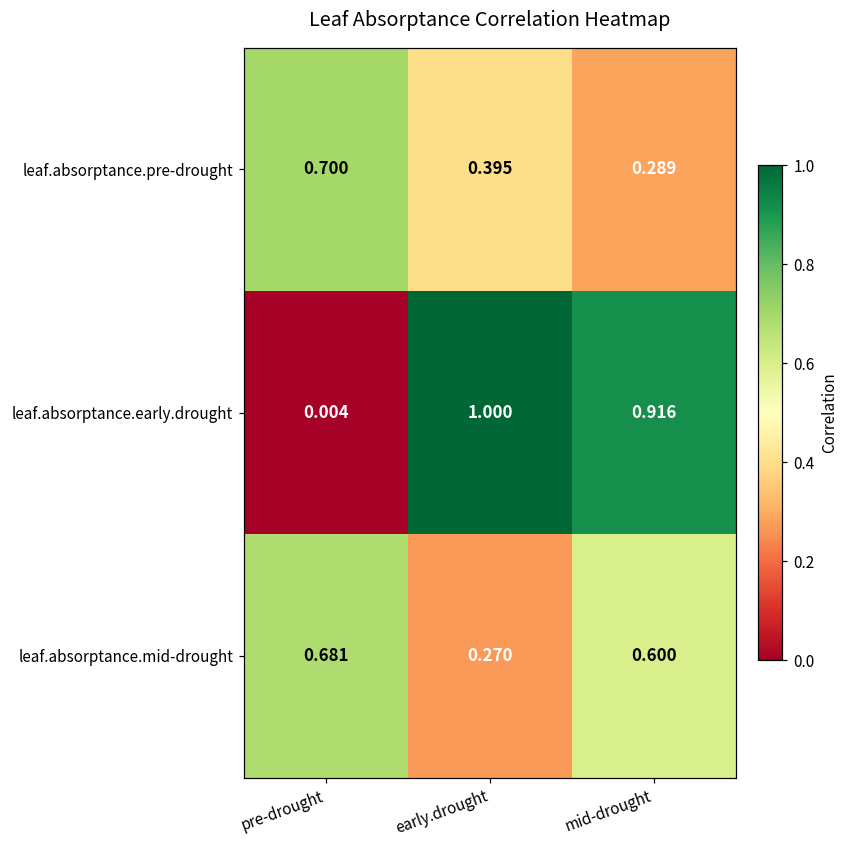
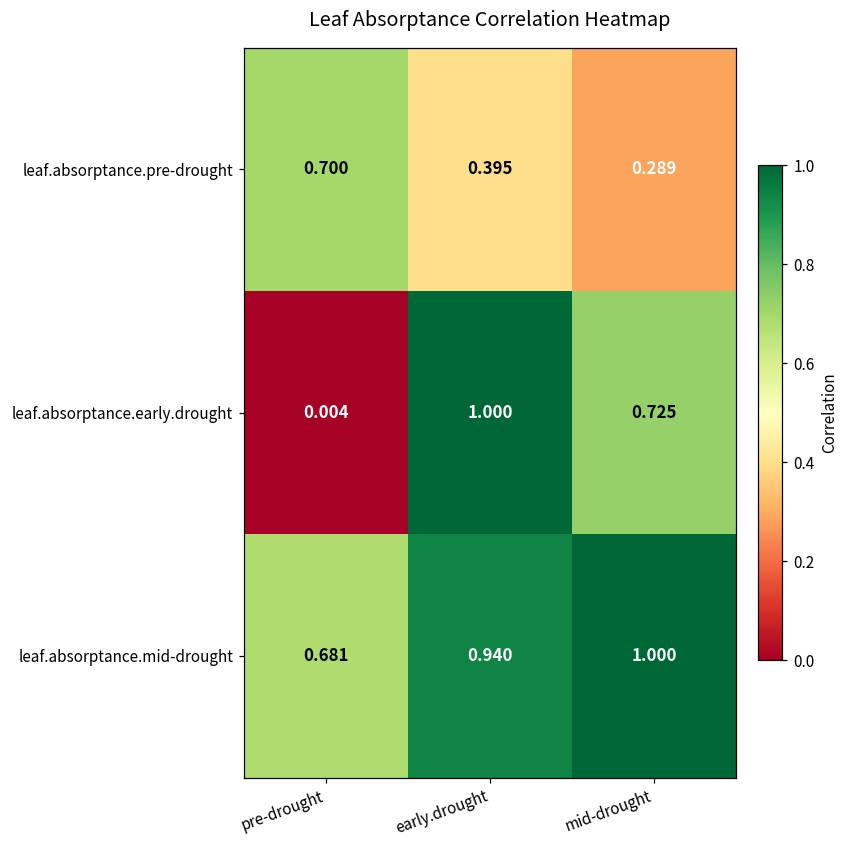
  {
    "leaf.absorptance.pre-drought": {
      "pre-drought": 0.700,
      "early.drought": 0.395,
      "mid-drought": 0.289
    },
    "leaf.absorptance.early.drought": {
      "pre-drought": 0.004,
      "early.drought": 1.000,
-     "mid-drought": 0.916
+     "mid-drought": 0.725
    },
    "leaf.absorptance.mid-drought": {
      "pre-drought": 0.681,
-     "early.drought": 0.270,
-     "mid-drought": 0.600
+     "early.drought": 0.940,
+     "mid-drought": 1.000
    }
  }
